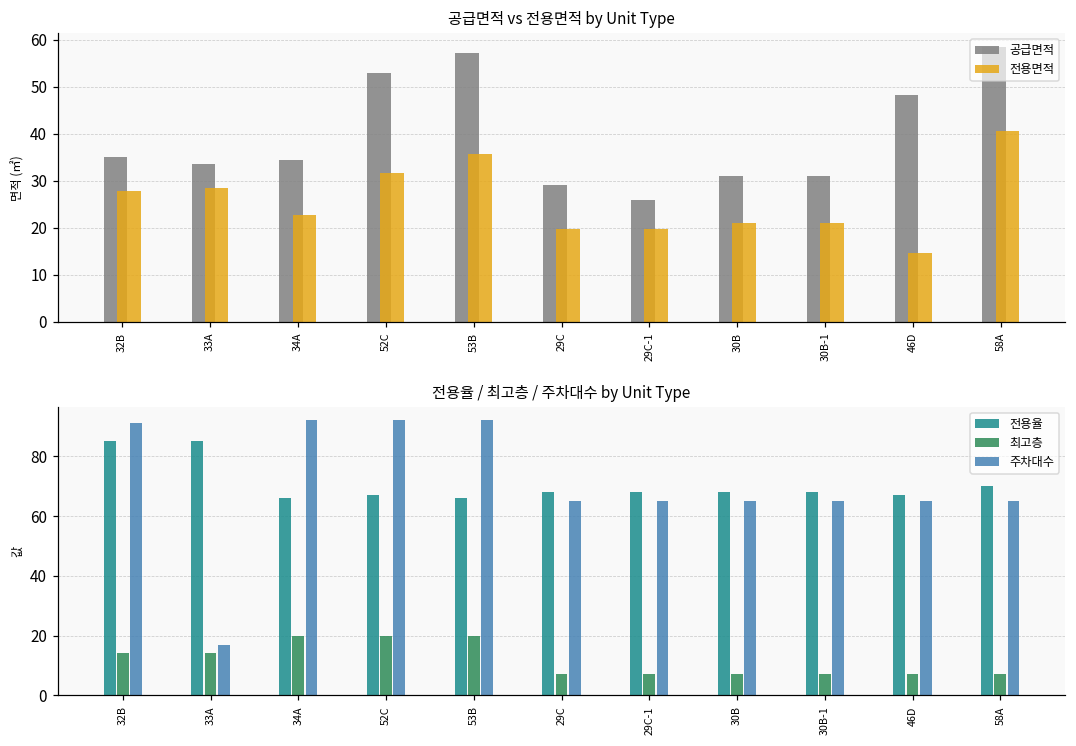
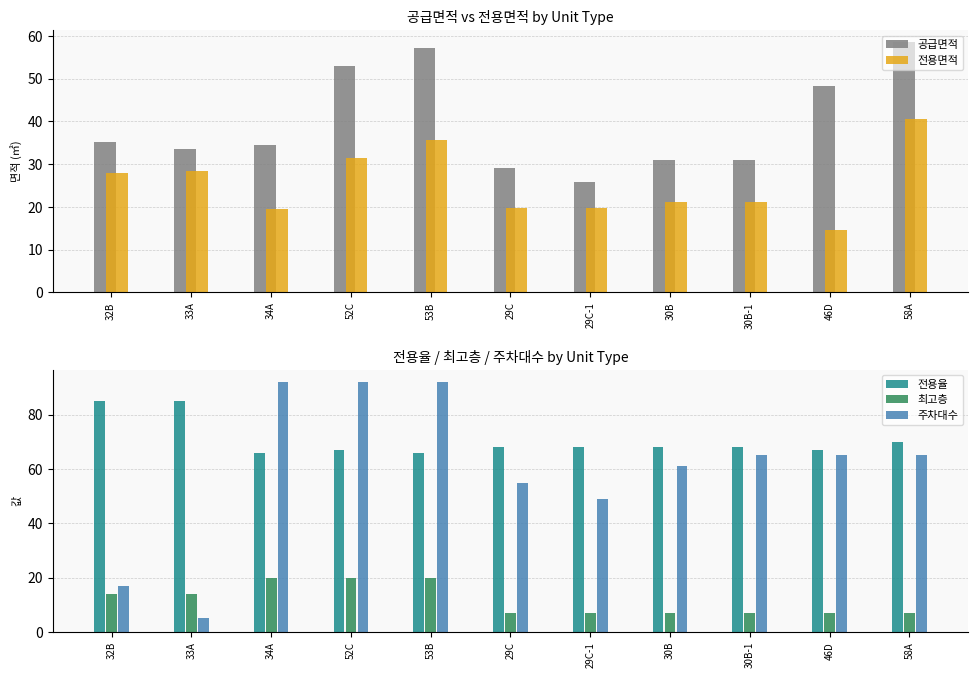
  {
    "공급면적 vs 전용면적 by Unit Type": {
      "공급면적": {
        "32B": 35,
        "33A": 34,
        "34A": 34,
        "52C": 53,
        "53B": 57,
        "29C": 29,
        "29C-1": 26,
        "30B": 31,
        "30B-1": 31,
        "46D": 48
      },
      "전용면적": {
        "32B": 28,
        "33A": 28,
-       "34A": 23,
+       "34A": 20,
        "52C": 32,
        "53B": 36,
        "29C": 20,
        "29C-1": 20,
        "30B": 21,
        "30B-1": 21,
        "46D": 15,
        "58A": 41
      }
    },
    "전용율 / 최고층 / 주차대수 by Unit Type": {
      "주차대수": {
-       "32B": 91,
-       "33A": 17,
+       "32B": 17,
+       "33A": 5,
        "34A": 92,
        "52C": 92,
        "53B": 92,
-       "29C": 65,
-       "29C-1": 65,
-       "30B": 65,
+       "29C": 55,
+       "29C-1": 49,
+       "30B": 61,
        "30B-1": 65,
        "46D": 65,
        "58A": 65
      }
    }
  }
